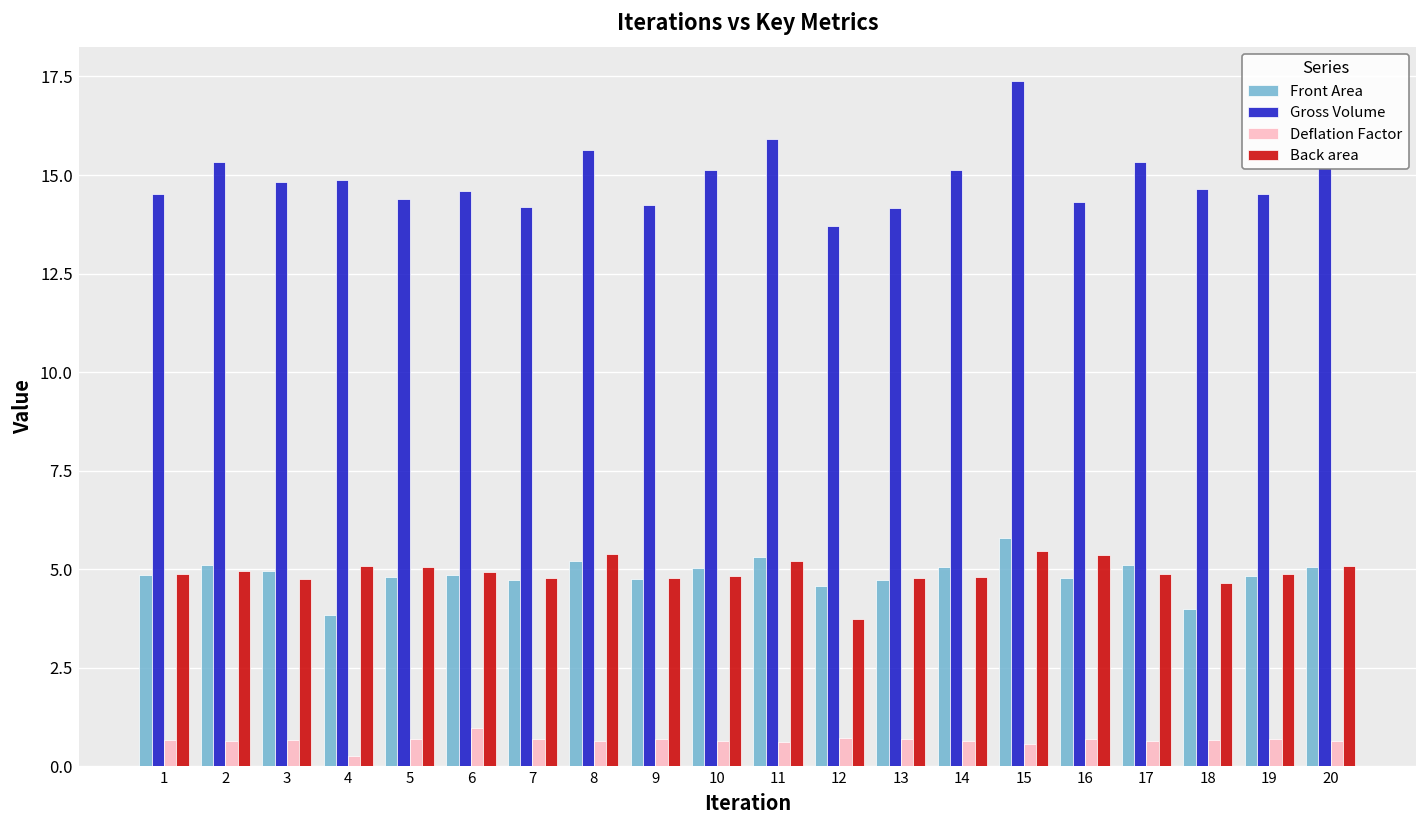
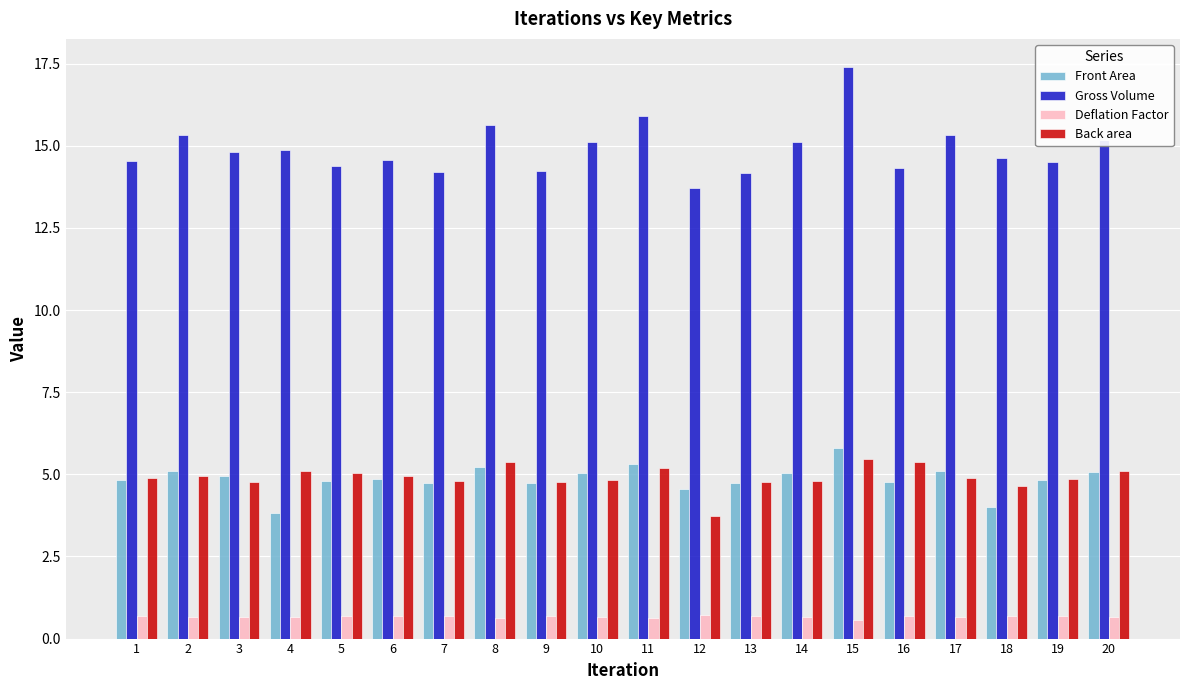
  {
    "Front Area": {
      "1": 4.8,
      "2": 5.1,
      "3": 4.9,
      "4": 3.8,
      "5": 4.8,
      "6": 4.9,
      "7": 4.7,
      "8": 5.2,
      "9": 4.7,
      "10": 5.0,
      "11": 5.3,
      "12": 4.6,
      "13": 4.7,
      "14": 5.0,
      "15": 5.8,
      "16": 4.8,
      "17": 5.1,
      "18": 4.0,
      "19": 4.8,
      "20": 5.1
    },
    "Gross Volume": {
      "1": 14.5,
      "2": 15.3,
      "3": 14.8,
      "4": 14.9,
      "5": 14.4,
      "6": 14.6,
      "7": 14.2,
      "8": 15.6,
      "9": 14.2,
      "10": 15.1,
      "11": 15.9,
      "12": 13.7,
      "13": 14.2,
      "14": 15.1,
      "15": 17.4,
      "16": 14.3,
      "17": 15.3,
      "18": 14.6,
      "19": 14.5
    },
    "Deflation Factor": {
      "1": 0.7,
      "2": 0.6,
      "3": 0.7,
-     "4": 0.3,
+     "4": 0.7,
      "5": 0.7,
-     "6": 1.0,
+     "6": 0.7,
      "7": 0.7,
      "8": 0.6,
      "9": 0.7,
      "10": 0.7,
      "11": 0.6,
      "12": 0.7,
      "13": 0.7,
      "14": 0.7,
      "15": 0.6,
      "16": 0.7,
      "17": 0.6,
      "18": 0.7,
      "19": 0.7,
      "20": 0.6
    },
    "Back area": {
      "1": 4.9,
      "2": 5.0,
      "3": 4.8,
      "4": 5.1,
      "5": 5.0,
      "6": 4.9,
      "7": 4.8,
      "8": 5.4,
      "9": 4.8,
      "10": 4.8,
      "11": 5.2,
      "12": 3.7,
      "13": 4.8,
      "14": 4.8,
      "15": 5.5,
      "16": 5.4,
      "17": 4.9,
      "18": 4.7,
      "19": 4.9,
      "20": 5.1
    }
  }
